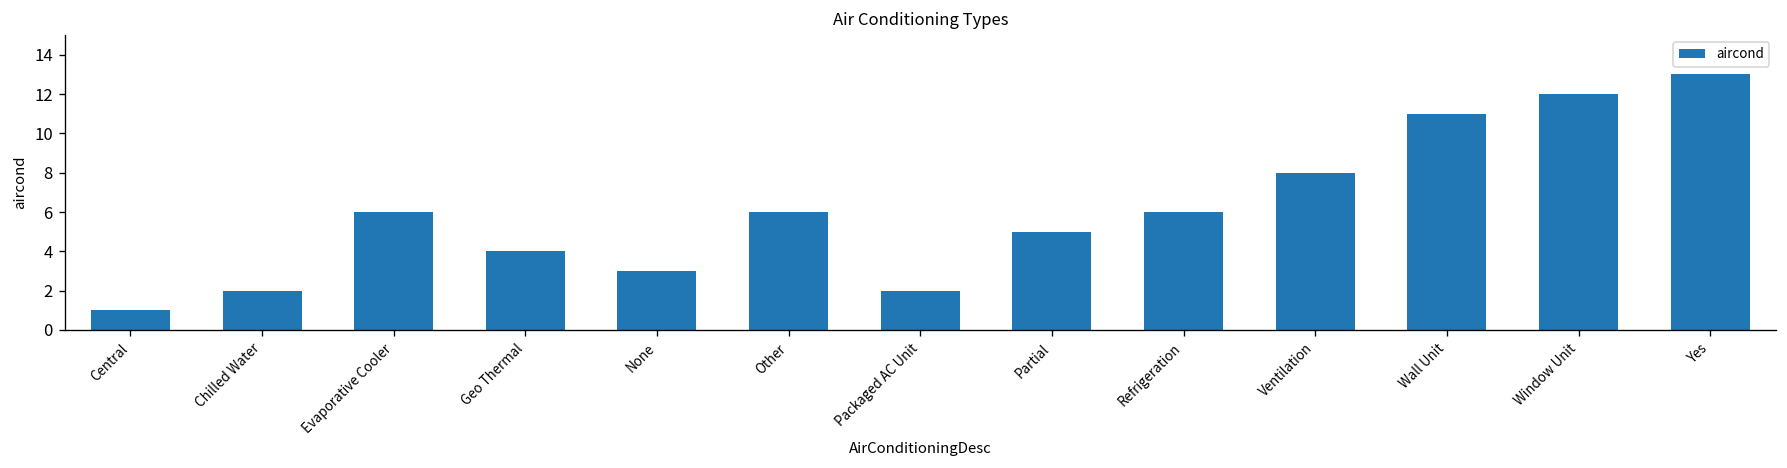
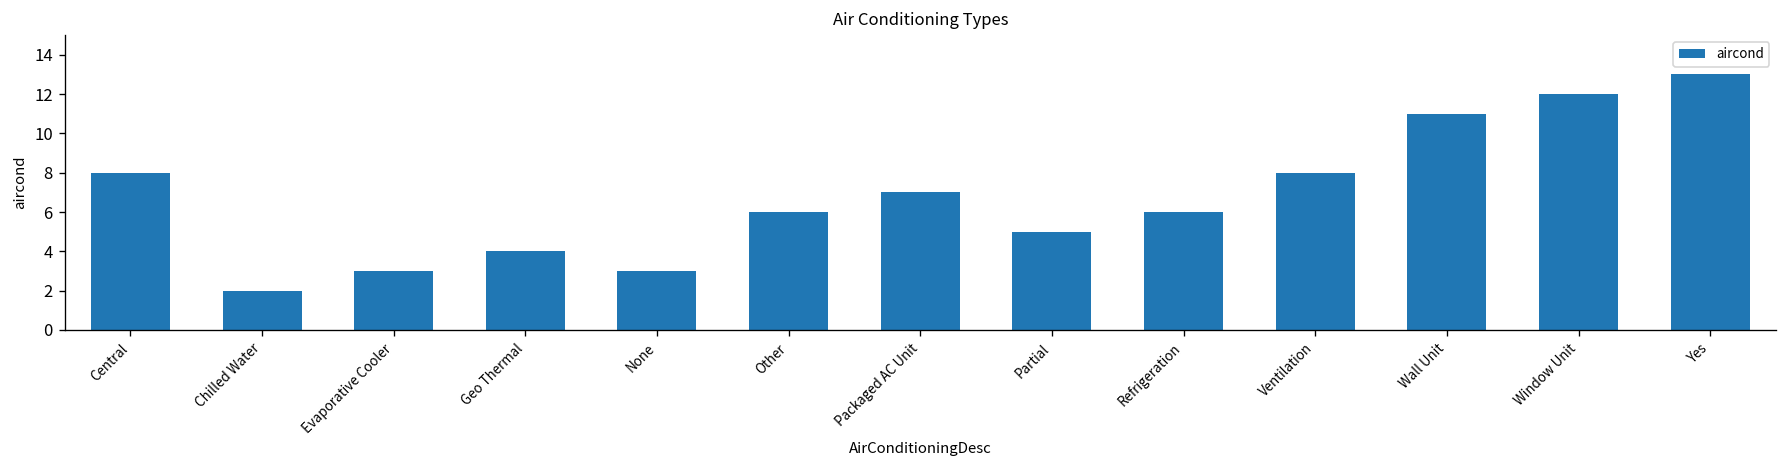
  {
-   "Central": 1,
+   "Central": 8,
    "Chilled Water": 2,
-   "Evaporative Cooler": 6,
+   "Evaporative Cooler": 3,
    "Geo Thermal": 4,
    "None": 3,
    "Other": 6,
-   "Packaged AC Unit": 2,
+   "Packaged AC Unit": 7,
    "Partial": 5,
    "Refrigeration": 6,
    "Ventilation": 8,
    "Wall Unit": 11,
    "Window Unit": 12,
    "Yes": 13
  }
